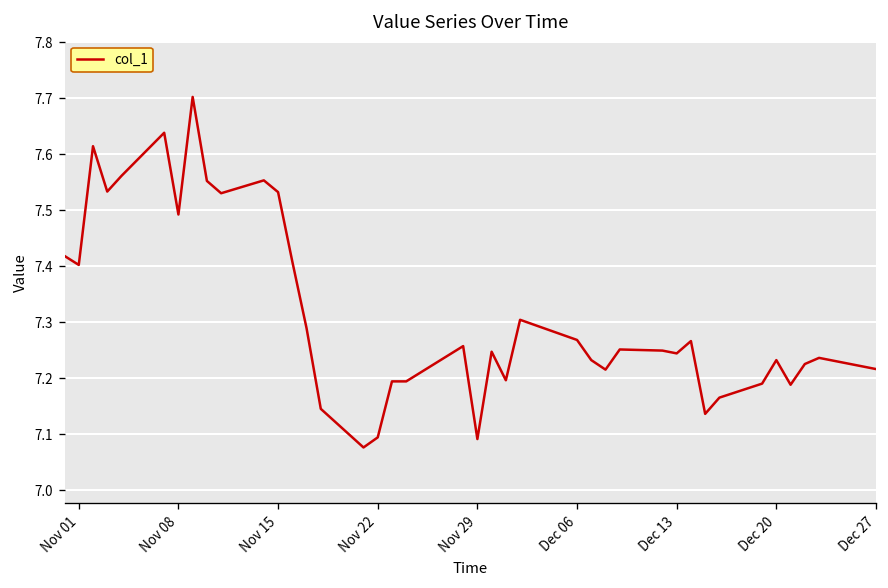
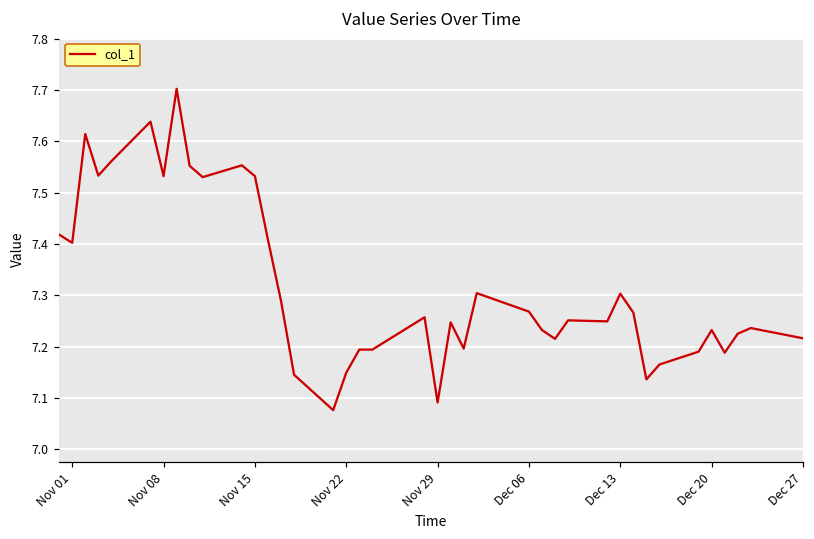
  {
    "Nov 01": 7.40,
-   "Nov 08": 7.49,
+   "Nov 08": 7.53,
    "Nov 15": 7.53,
-   "Nov 22": 7.09,
+   "Nov 22": 7.15,
    "Nov 29": 7.09,
    "Dec 06": 7.27,
-   "Dec 13": 7.24,
+   "Dec 13": 7.30,
    "Dec 20": 7.23,
    "Dec 27": 7.22
  }
